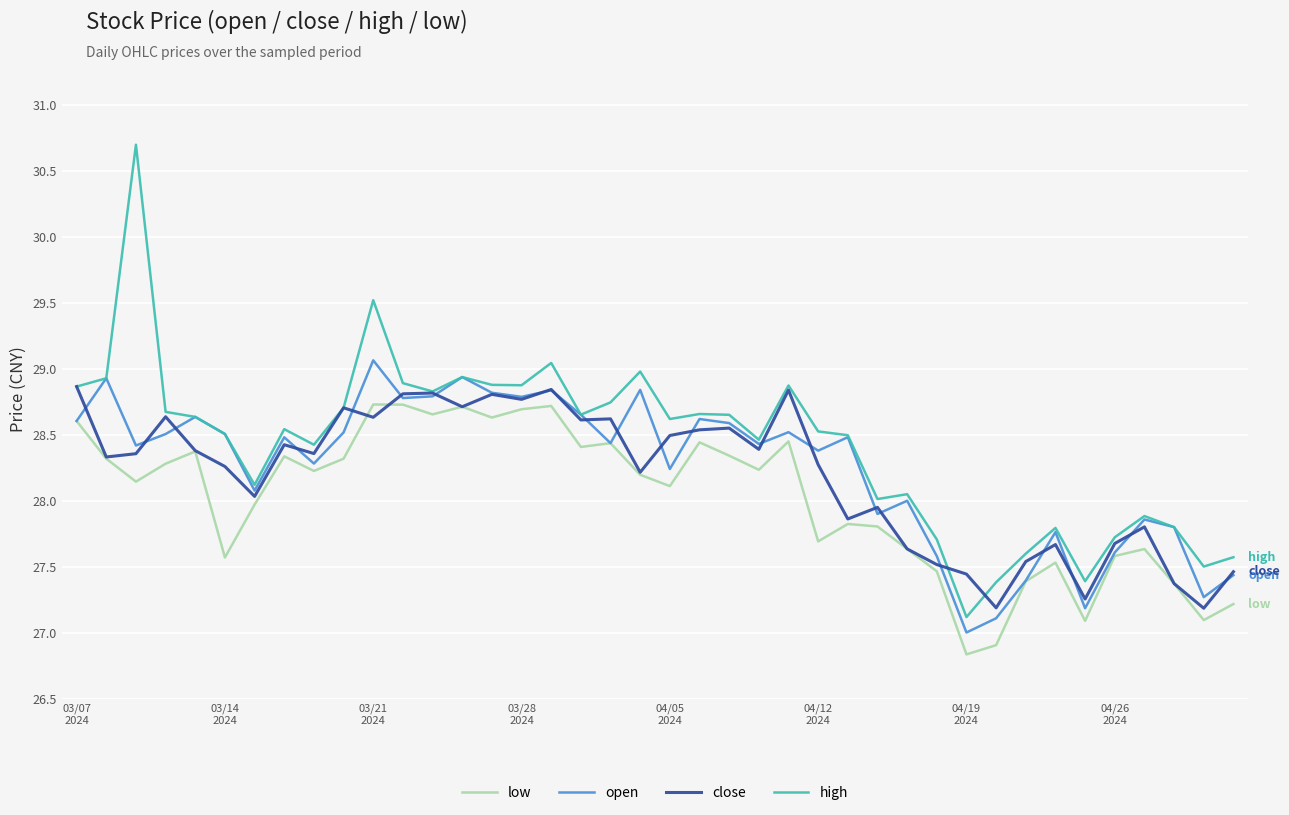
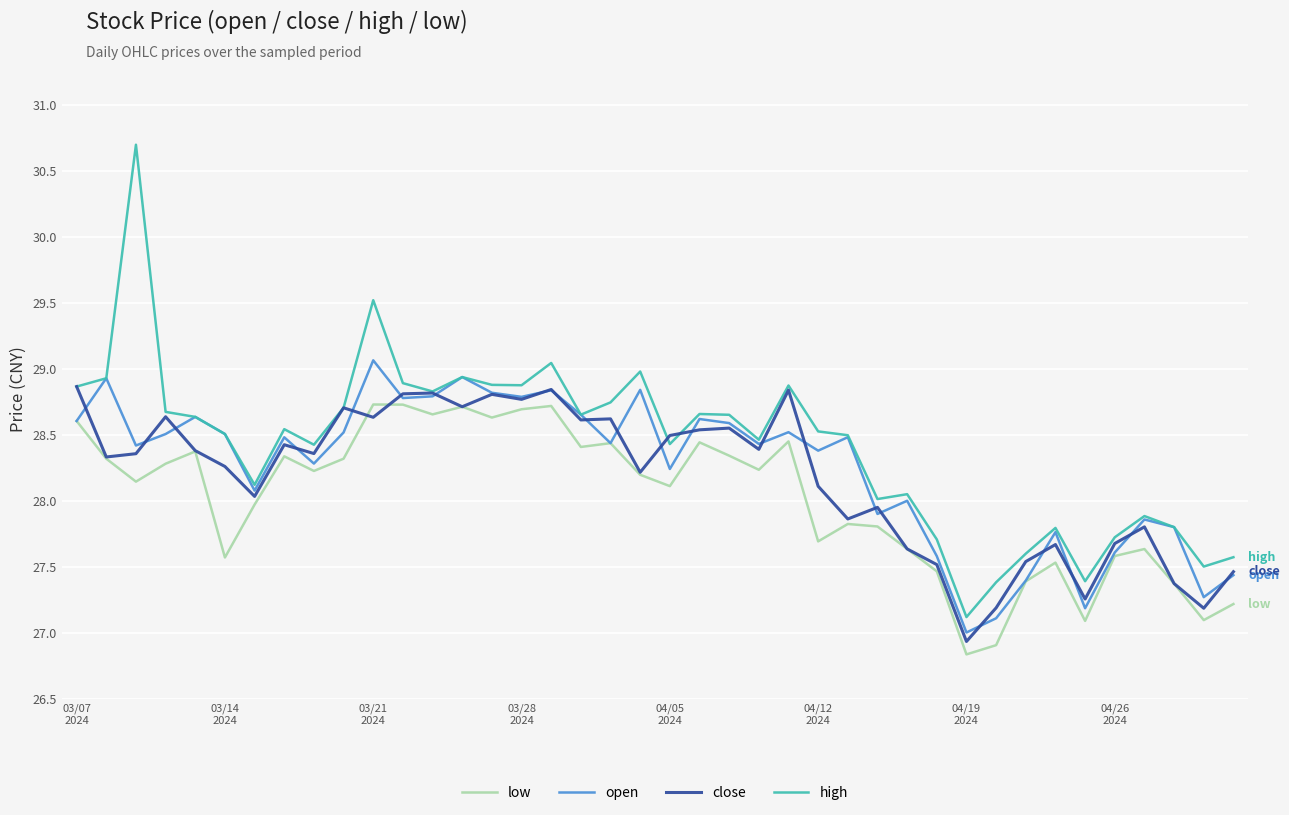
  {
    "low": {
      "03/14 2024": 27.57,
      "03/21 2024": 28.73,
      "03/28 2024": 28.69,
      "04/05 2024": 28.11,
      "04/12 2024": 27.69,
      "04/19 2024": 26.84,
      "04/26 2024": 27.58
    },
    "open": {
      "03/21 2024": 29.07,
      "04/05 2024": 28.24,
      "04/12 2024": 28.38,
      "04/19 2024": 27.00,
      "04/26 2024": 27.61
    },
    "close": {
      "03/14 2024": 28.26,
      "03/21 2024": 28.63,
      "04/05 2024": 28.50,
-     "04/12 2024": 28.27,
-     "04/19 2024": 27.44,
+     "04/12 2024": 28.11,
+     "04/19 2024": 26.93,
      "04/26 2024": 27.68
    },
    "high": {
      "03/21 2024": 29.52,
      "03/28 2024": 28.88,
-     "04/05 2024": 28.62,
+     "04/05 2024": 28.43,
      "04/12 2024": 28.53,
      "04/19 2024": 27.12,
      "04/26 2024": 27.72
    }
  }
